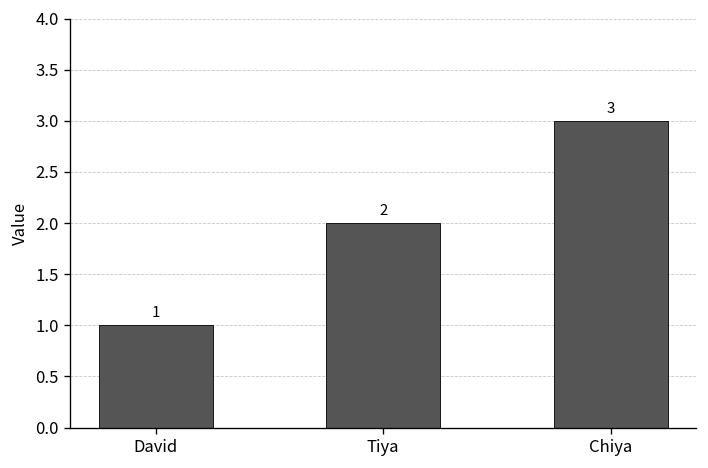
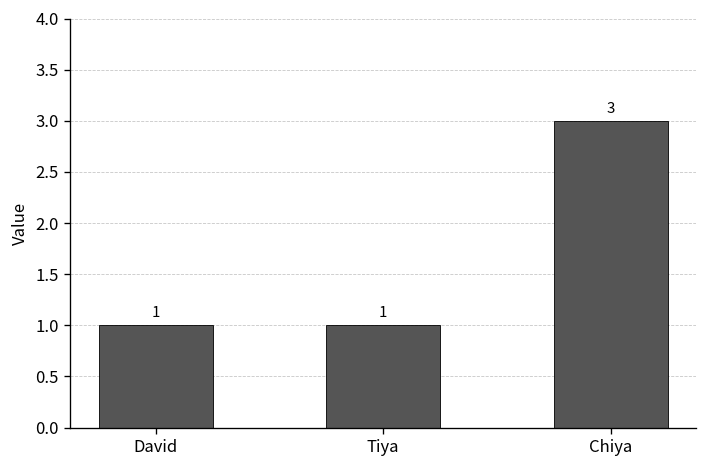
  {
    "David": 1,
-   "Tiya": 2,
+   "Tiya": 1,
    "Chiya": 3
  }
